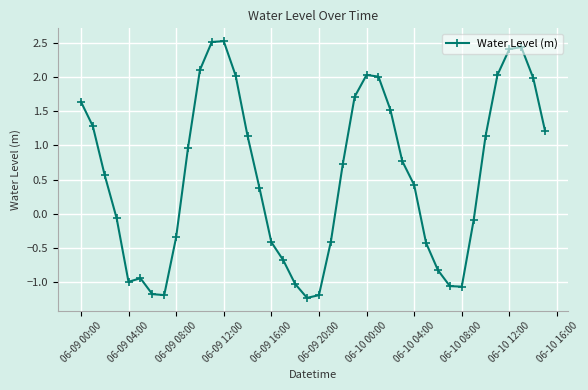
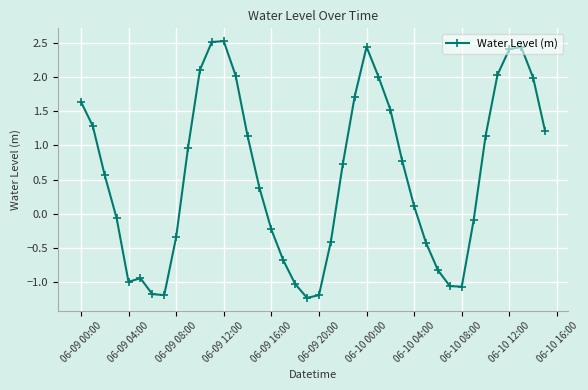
  {
    "06-09 00:00": 1.6,
    "06-09 04:00": -1.0,
    "06-09 08:00": -0.3,
    "06-09 12:00": 2.5,
-   "06-09 16:00": -0.4,
+   "06-09 16:00": -0.2,
    "06-09 20:00": -1.2,
-   "06-10 00:00": 2.0,
-   "06-10 04:00": 0.4,
+   "06-10 00:00": 2.4,
+   "06-10 04:00": 0.1,
    "06-10 08:00": -1.1
  }
